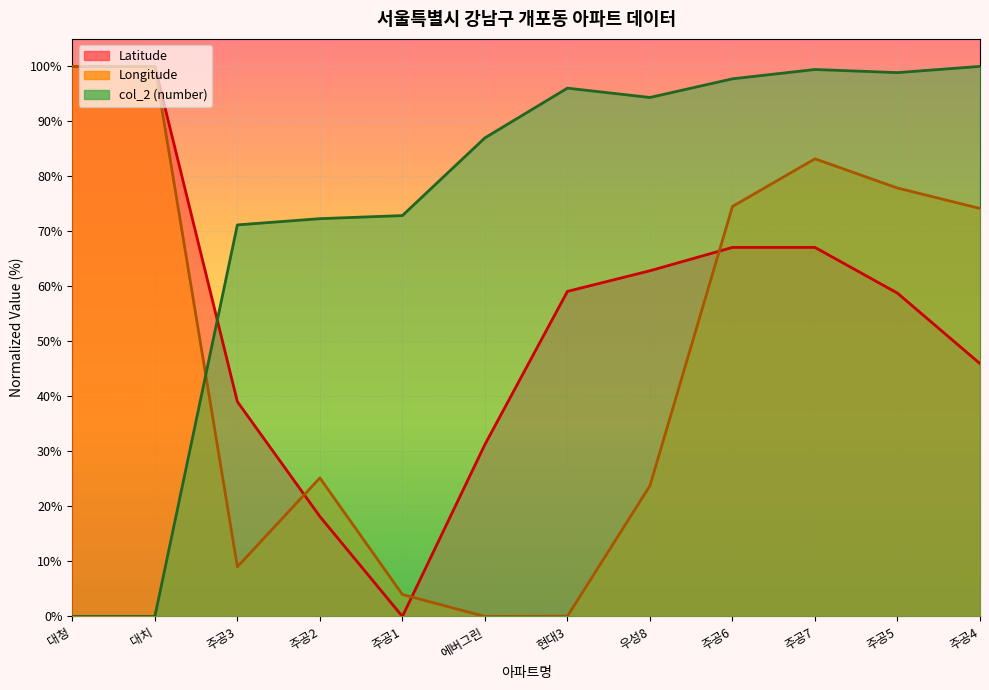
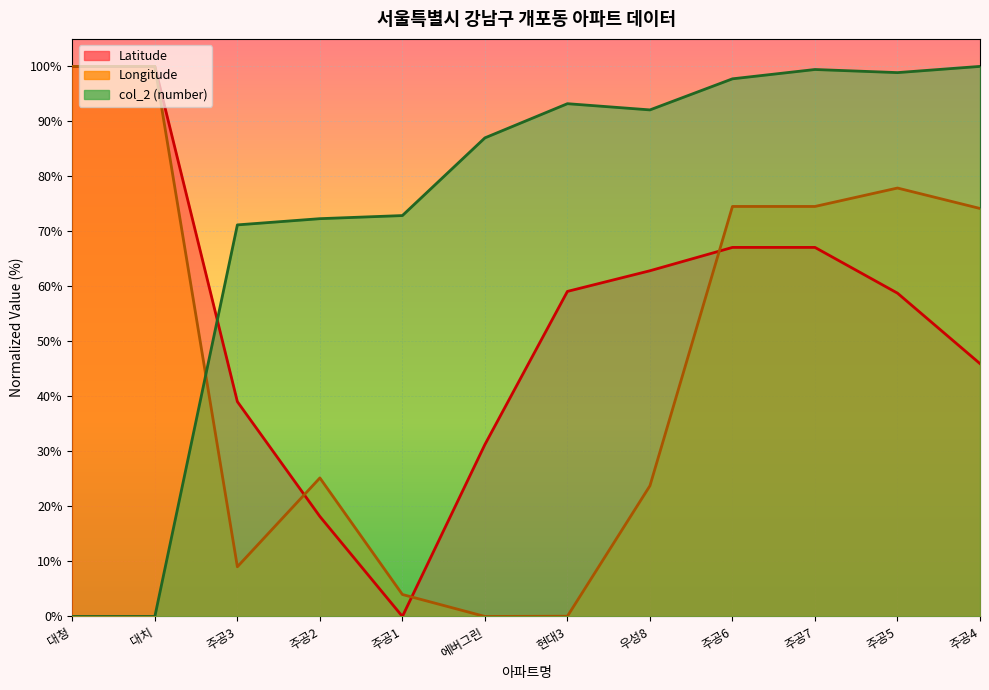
  {
    "Latitude": {
      "주공3": "39%",
      "주공2": "18%",
      "주공1": "0%",
      "에버그린": "31%",
      "현대3": "59%",
      "우성8": "63%",
      "주공6": "67%",
      "주공7": "67%",
      "주공5": "59%",
      "주공4": "46%"
    },
    "Longitude": {
      "주공3": "9%",
      "주공2": "25%",
      "주공1": "4%",
      "에버그린": "0%",
      "현대3": "0%",
      "우성8": "24%",
      "주공6": "75%",
-     "주공7": "83%",
+     "주공7": "75%",
      "주공5": "78%",
      "주공4": "74%"
    },
    "col_2 (number)": {
      "대청": "0%",
      "대치": "0%",
      "주공3": "71%",
      "주공2": "72%",
      "주공1": "73%",
      "에버그린": "87%",
-     "현대3": "96%",
-     "우성8": "94%",
+     "현대3": "93%",
+     "우성8": "92%",
      "주공6": "98%",
      "주공7": "99%",
      "주공5": "99%",
      "주공4": "100%"
    }
  }
